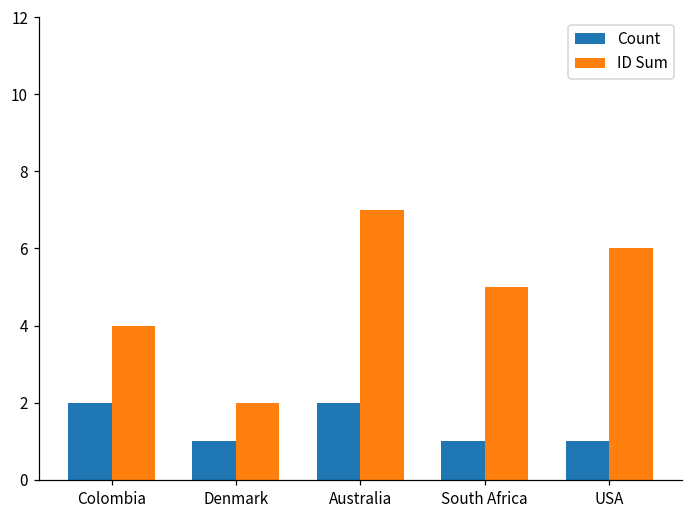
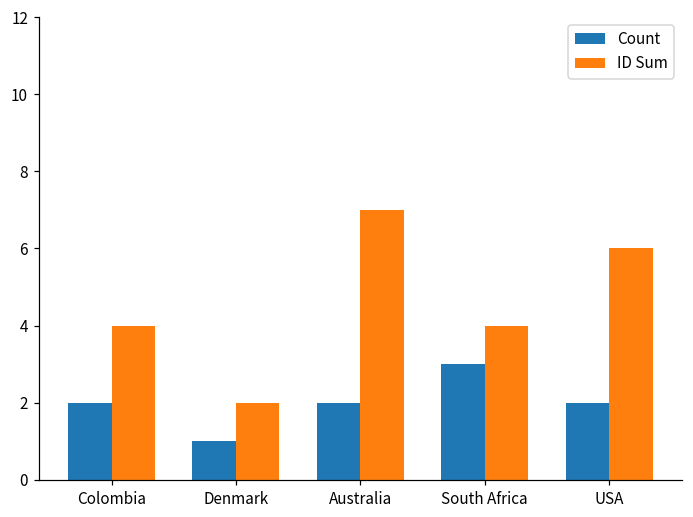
  {
    "Count": {
      "Colombia": 2,
      "Denmark": 1,
      "Australia": 2,
-     "South Africa": 1,
-     "USA": 1
+     "South Africa": 3,
+     "USA": 2
    },
    "ID Sum": {
      "Colombia": 4,
      "Denmark": 2,
      "Australia": 7,
-     "South Africa": 5,
+     "South Africa": 4,
      "USA": 6
    }
  }
